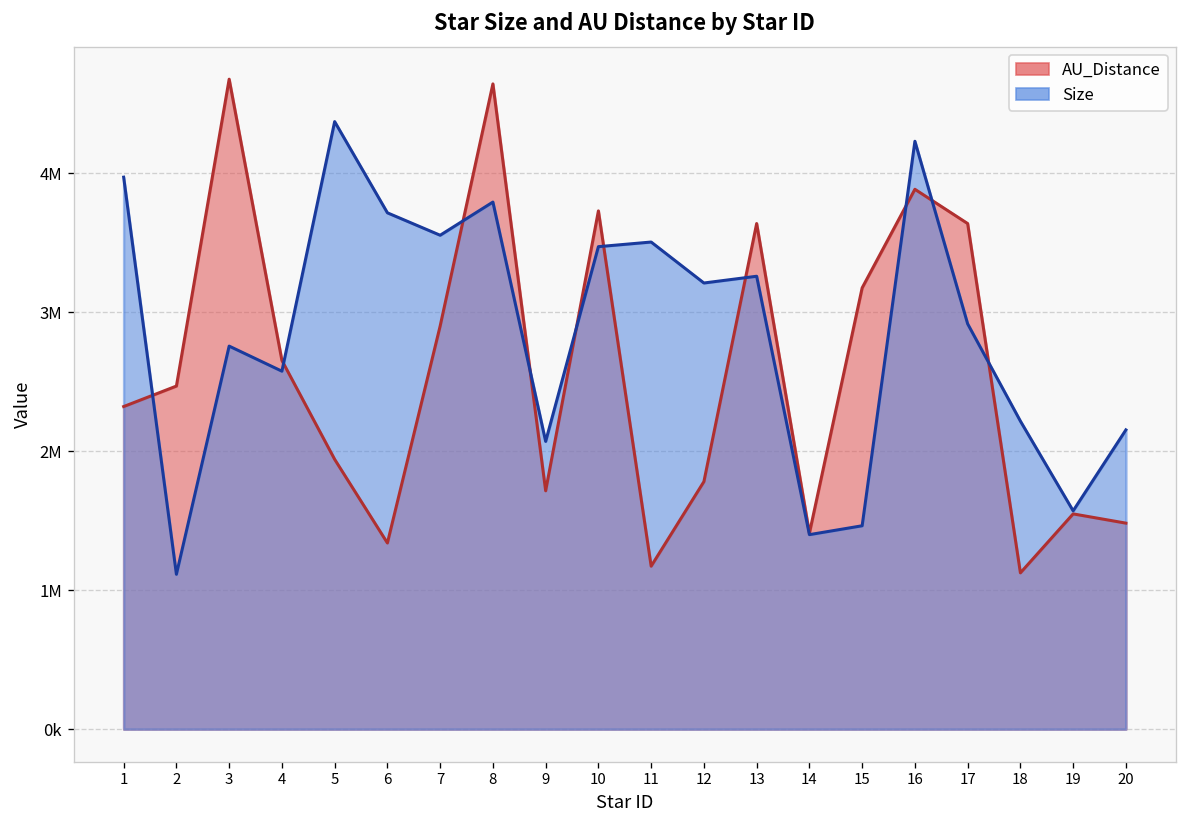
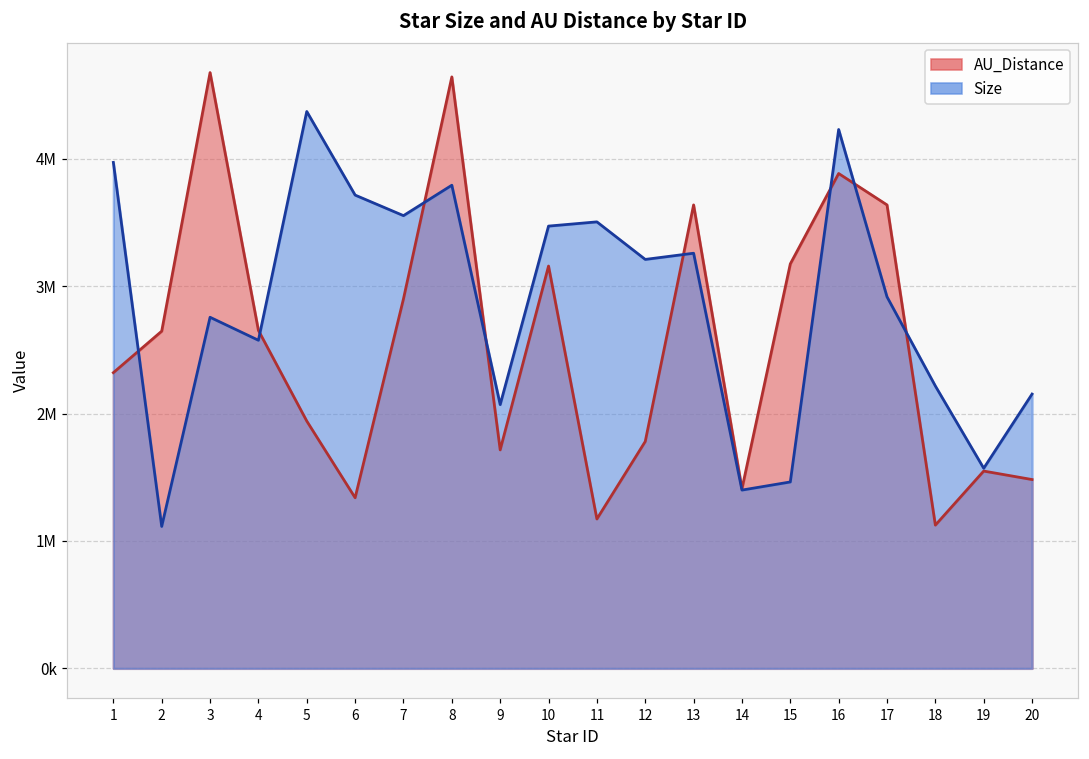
  {
    "AU_Distance": {
      "1": 2320000,
-     "2": 2470000,
+     "2": 2650000,
      "3": 4680000,
      "4": 2650000,
      "5": 1940000,
      "6": 1340000,
      "7": 2900000,
      "8": 4640000,
      "9": 1720000,
-     "10": 3730000,
+     "10": 3160000,
      "11": 1170000,
      "12": 1780000,
      "13": 3640000,
      "15": 3180000,
      "16": 3880000,
      "17": 3640000,
      "18": 1120000,
      "20": 1480000
    },
    "Size": {
      "1": 3970000,
      "2": 1110000,
      "3": 2760000,
      "4": 2580000,
      "5": 4370000,
      "6": 3720000,
      "7": 3550000,
      "8": 3790000,
      "9": 2070000,
      "10": 3470000,
      "11": 3510000,
      "12": 3210000,
      "13": 3260000,
      "15": 1460000,
      "16": 4230000,
      "17": 2920000,
      "18": 2220000,
      "20": 2150000
    }
  }
